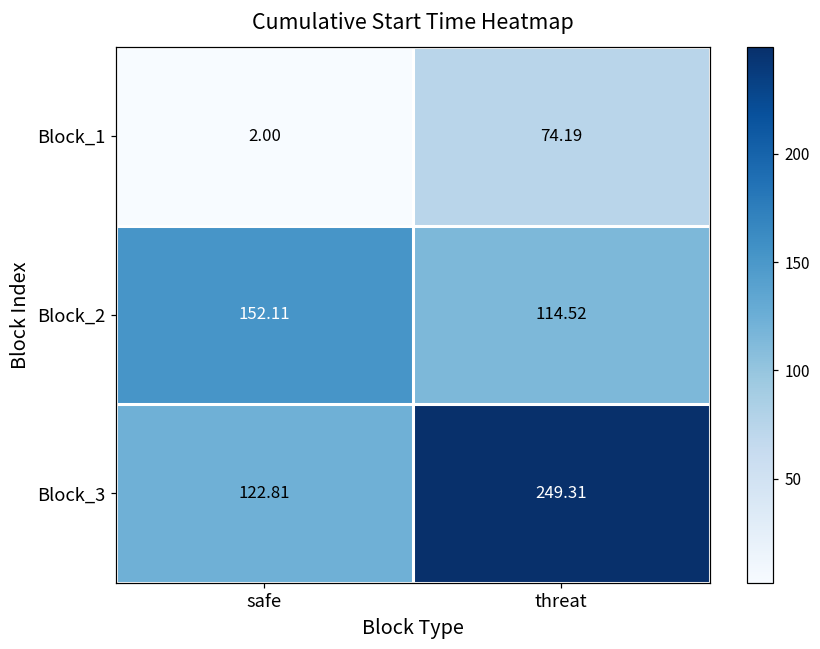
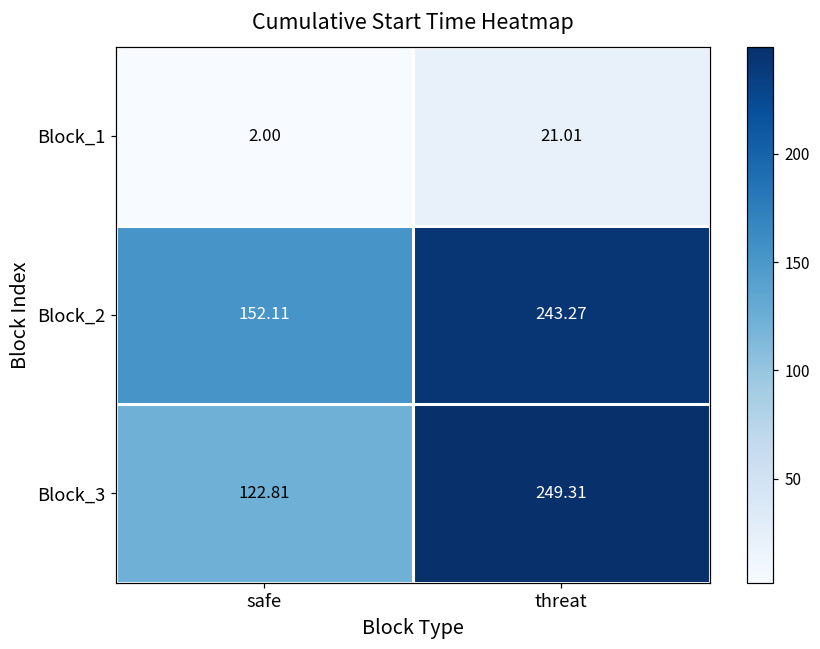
  {
    "Block_1": {
      "safe": 2.00,
-     "threat": 74.19
+     "threat": 21.01
    },
    "Block_2": {
      "safe": 152.11,
-     "threat": 114.52
+     "threat": 243.27
    },
    "Block_3": {
      "safe": 122.81,
      "threat": 249.31
    }
  }
